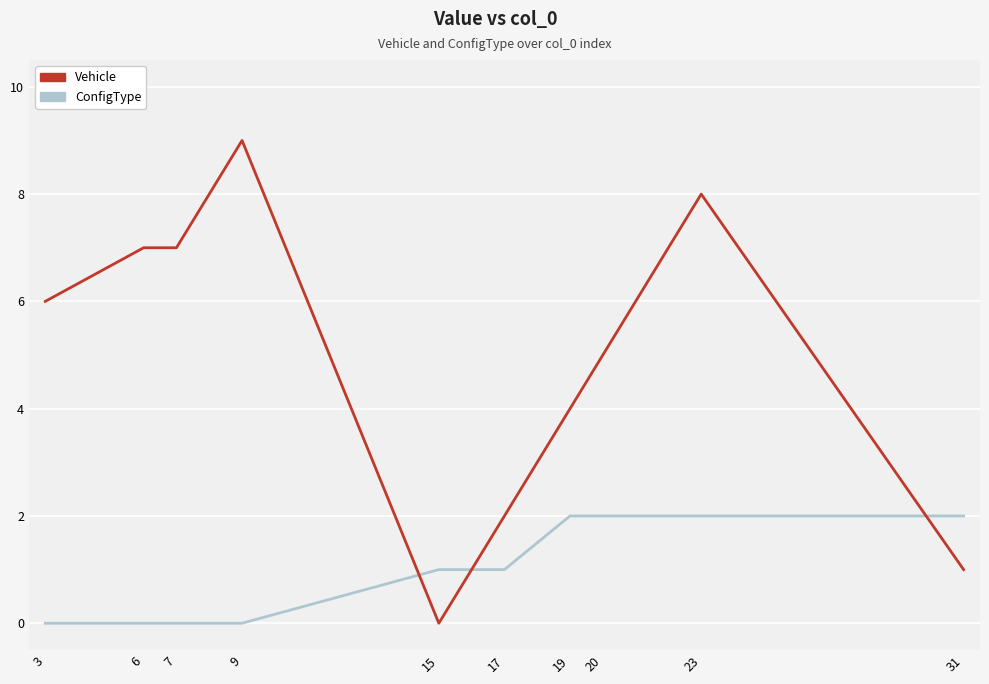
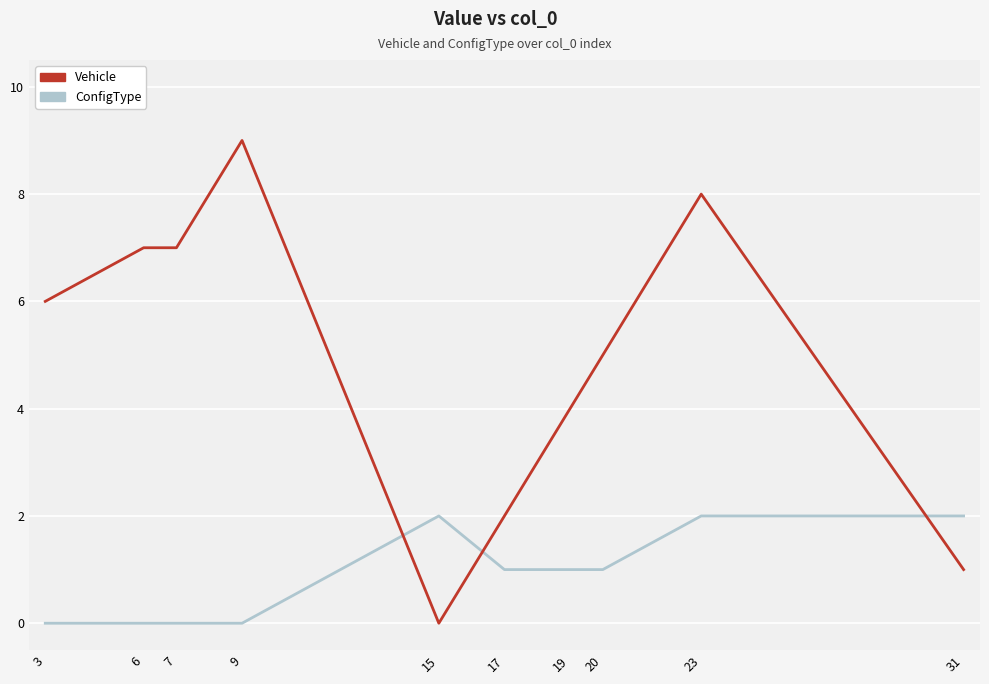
  {
    "Vehicle": {
      "3": 6,
      "6": 7,
      "7": 7,
      "9": 9,
      "15": 0,
      "17": 2,
      "19": 4,
      "20": 5,
      "23": 8,
      "31": 1
    },
    "ConfigType": {
      "3": 0,
      "6": 0,
      "7": 0,
      "9": 0,
-     "15": 1,
+     "15": 2,
      "17": 1,
-     "19": 2,
-     "20": 2,
+     "19": 1,
+     "20": 1,
      "23": 2,
      "31": 2
    }
  }
